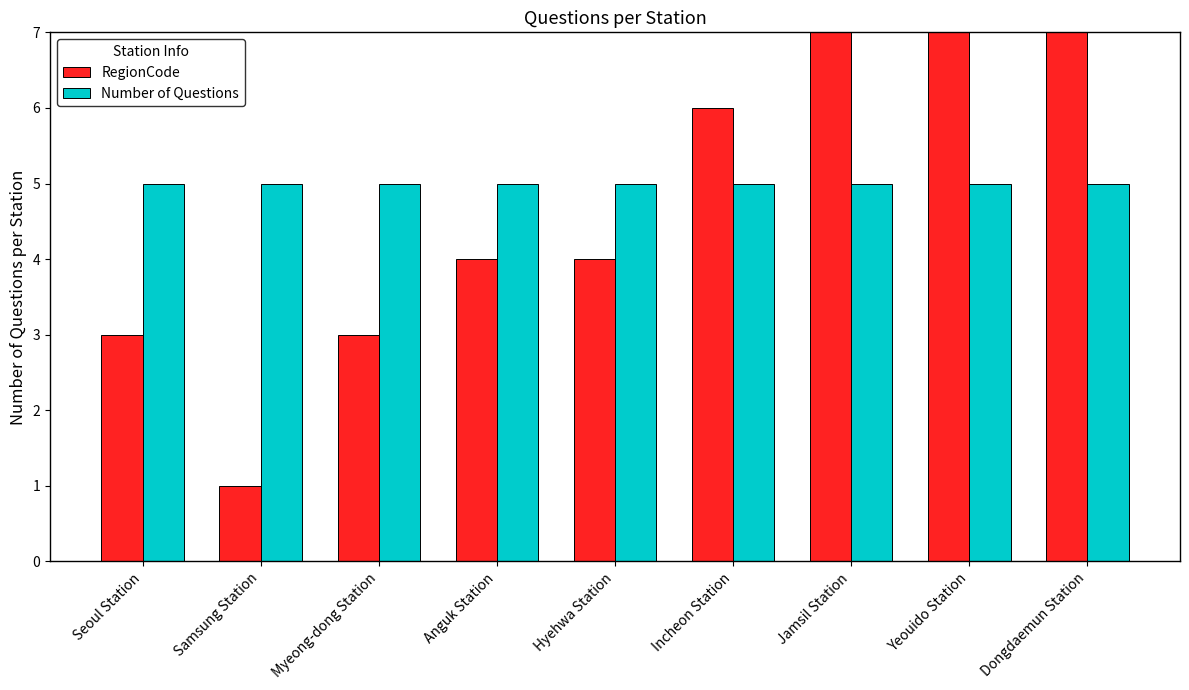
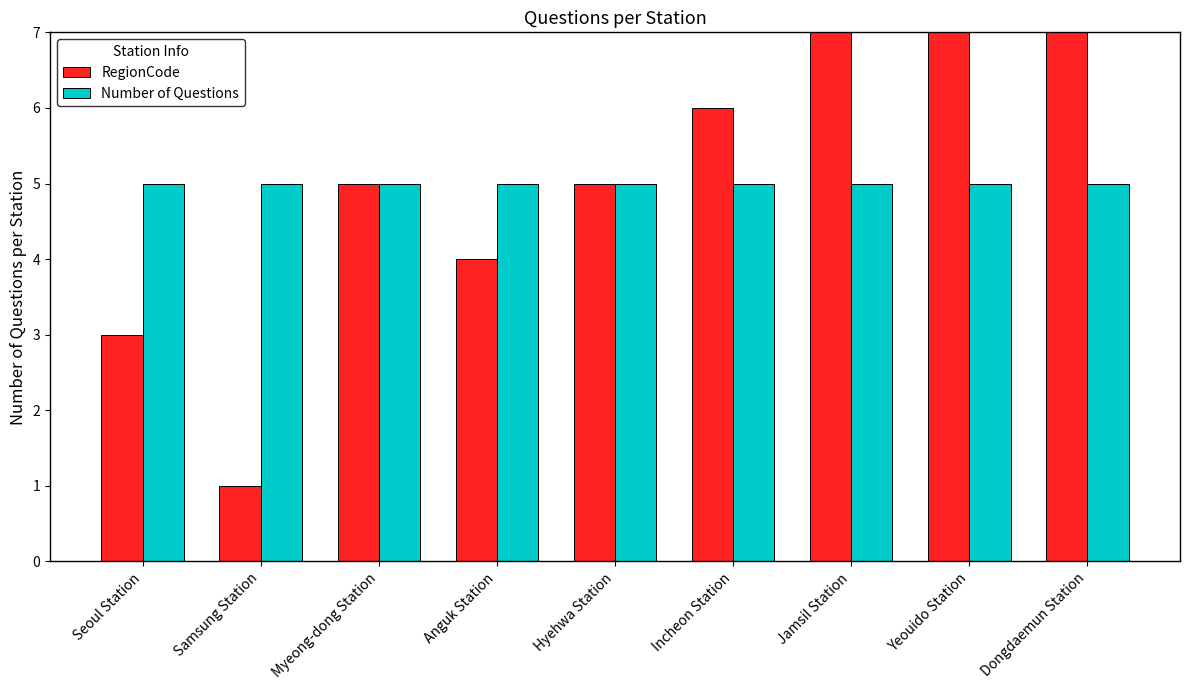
  {
    "RegionCode": {
      "Seoul Station": 3,
      "Samsung Station": 1,
-     "Myeong-dong Station": 3,
+     "Myeong-dong Station": 5,
      "Anguk Station": 4,
-     "Hyehwa Station": 4,
+     "Hyehwa Station": 5,
      "Incheon Station": 6,
      "Jamsil Station": 7
    },
    "Number of Questions": {
      "Seoul Station": 5,
      "Samsung Station": 5,
      "Myeong-dong Station": 5,
      "Anguk Station": 5,
      "Hyehwa Station": 5,
      "Incheon Station": 5,
      "Jamsil Station": 5,
      "Yeouido Station": 5,
      "Dongdaemun Station": 5
    }
  }
